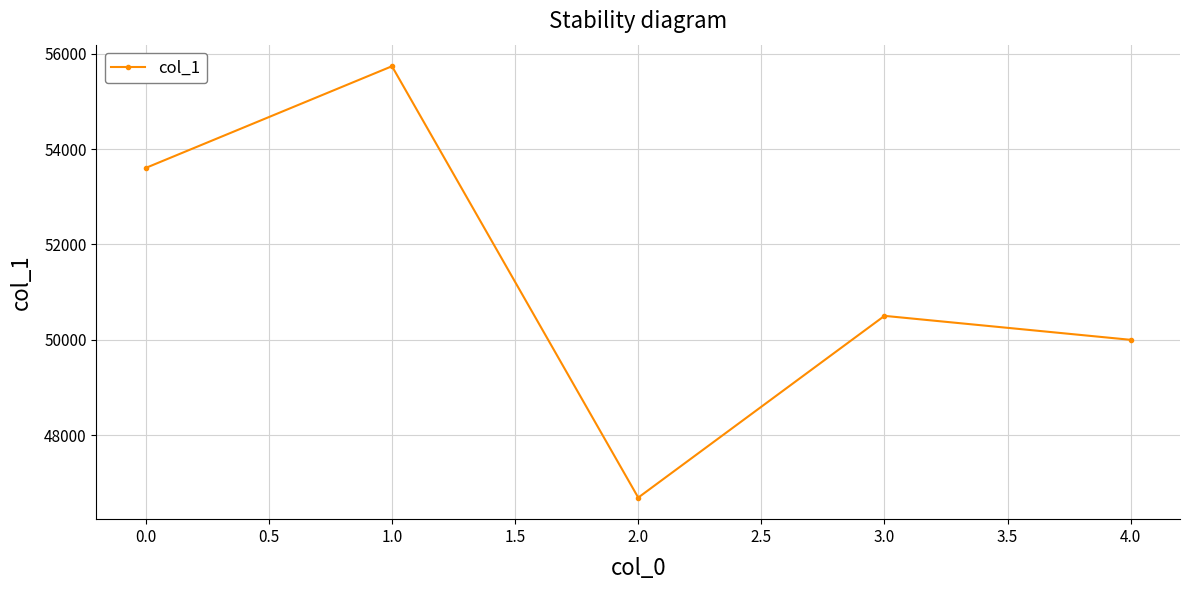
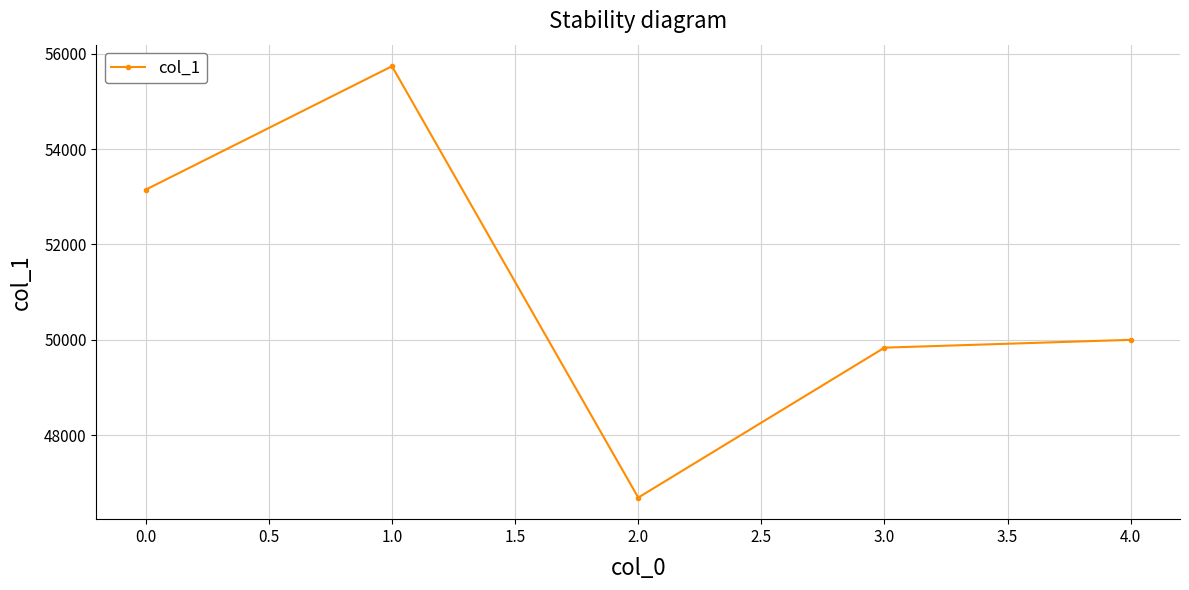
  {
-   "0.0": 53600,
+   "0.0": 53100,
    "1.0": 55700,
    "2.0": 46700,
-   "3.0": 50500,
+   "3.0": 49800,
    "4.0": 50000
  }
